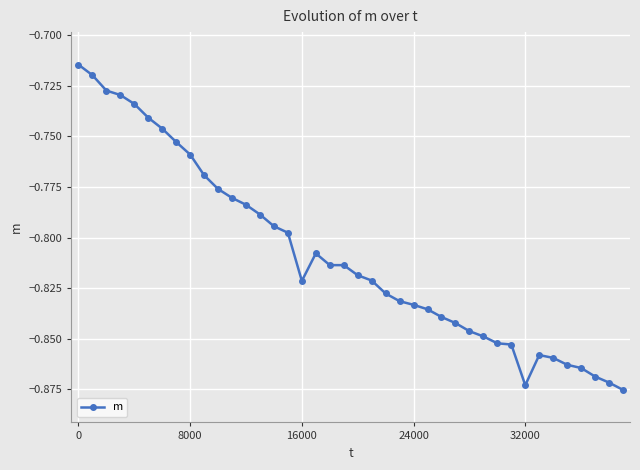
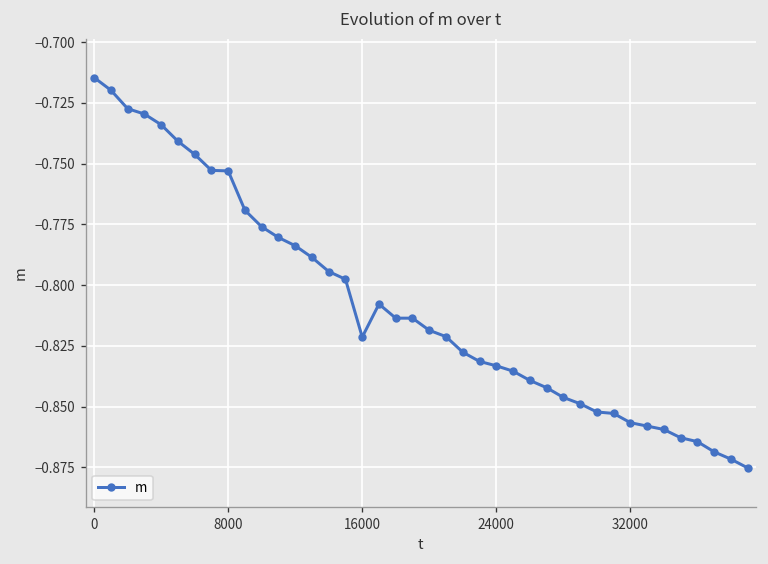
  {
    "0": -0.715,
-   "8000": -0.759,
+   "8000": -0.753,
    "16000": -0.821,
    "24000": -0.833,
-   "32000": -0.873
+   "32000": -0.857
  }
